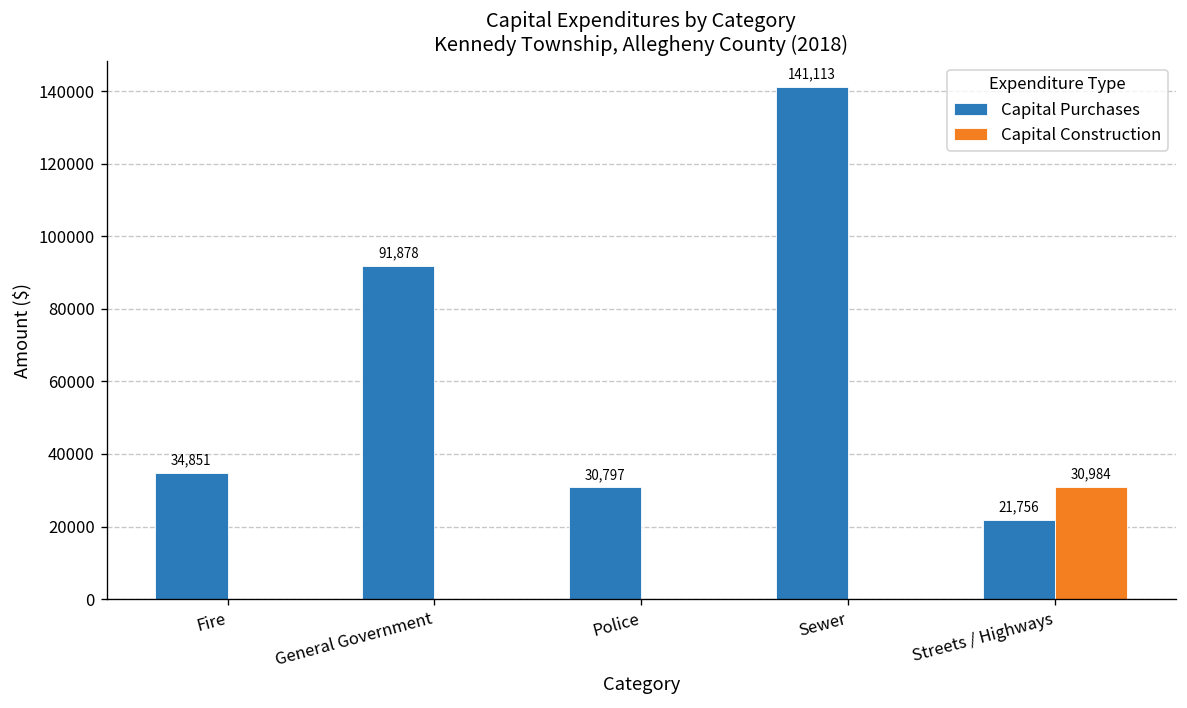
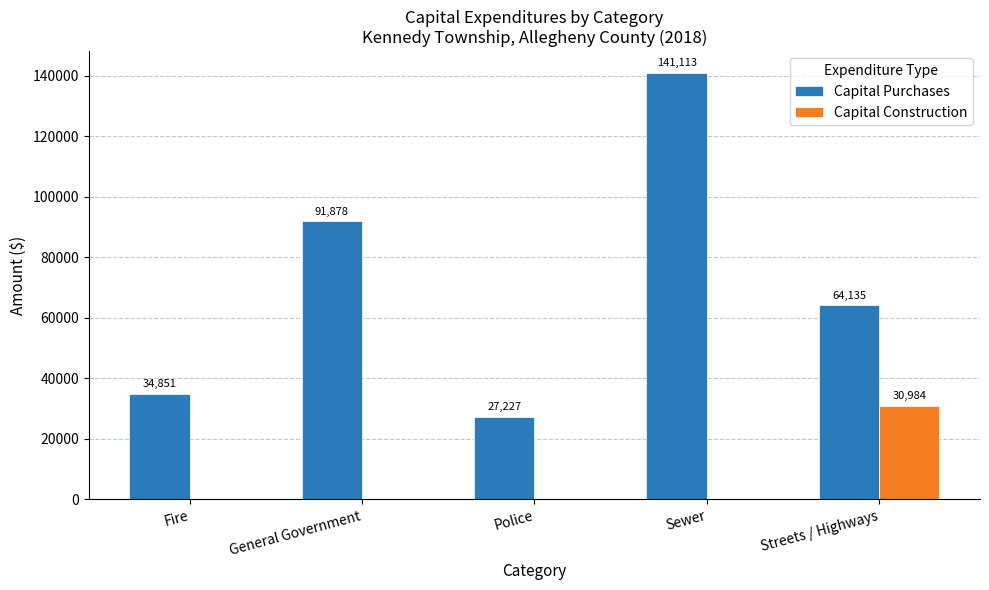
  {
    "Capital Purchases": {
      "Fire": "34,851",
      "General Government": "91,878",
-     "Police": "30,797",
+     "Police": "27,227",
      "Sewer": "141,113",
-     "Streets / Highways": "21,756"
+     "Streets / Highways": "64,135"
    },
    "Capital Construction": {
      "Streets / Highways": "30,984"
    }
  }
